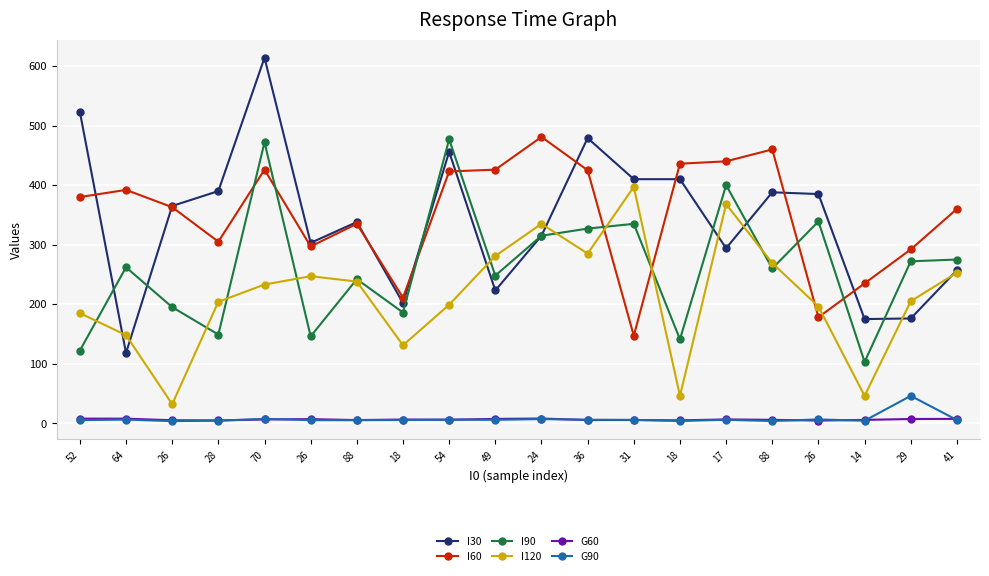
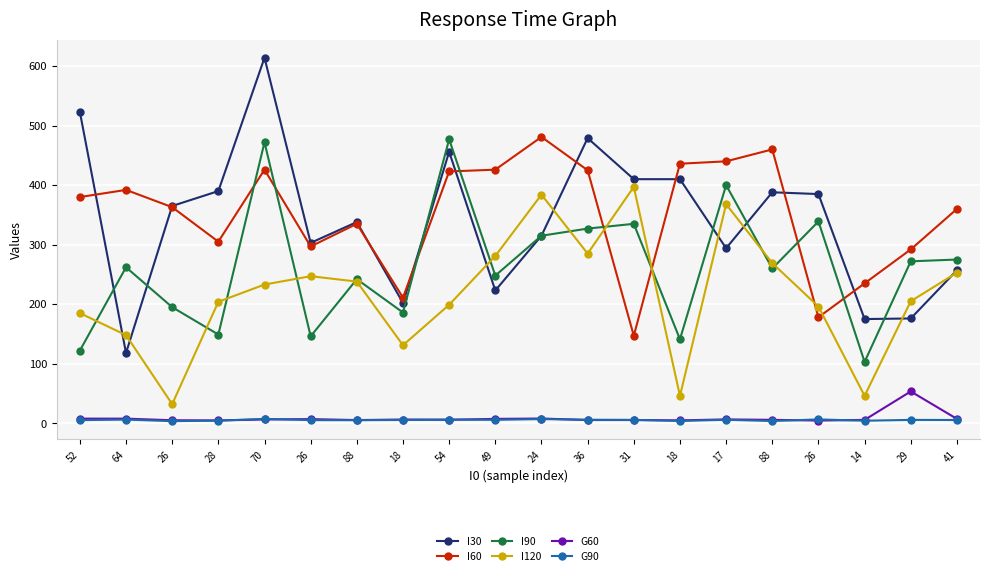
  {
    "I30": {
      "52": 520,
      "64": 120,
      "28": 390,
      "70": 610,
      "54": 460,
      "49": 220,
      "36": 480,
      "31": 410,
      "17": 290,
      "14": 180,
      "29": 180
    },
    "I60": {
      "52": 380,
      "64": 390,
      "28": 310,
      "70": 430,
      "54": 420,
      "49": 430,
      "24": 480,
      "36": 430,
      "31": 150,
      "17": 440,
      "14": 240,
      "29": 290,
      "41": 360
    },
    "I90": {
      "52": 120,
      "64": 260,
      "28": 150,
      "70": 470,
      "54": 480,
      "49": 250,
      "36": 330,
      "31": 340,
      "17": 400,
      "14": 100,
      "29": 270,
      "41": 280
    },
    "I120": {
      "52": 190,
      "64": 150,
      "28": 200,
      "70": 230,
      "54": 200,
      "49": 280,
-     "24": 340,
+     "24": 380,
      "36": 290,
      "31": 400,
      "17": 370,
      "14": 50,
      "29": 210
    },
    "G60": {
-     "29": 10
+     "29": 50
    },
    "G90": {
-     "29": 50
+     "29": 10
    }
  }
